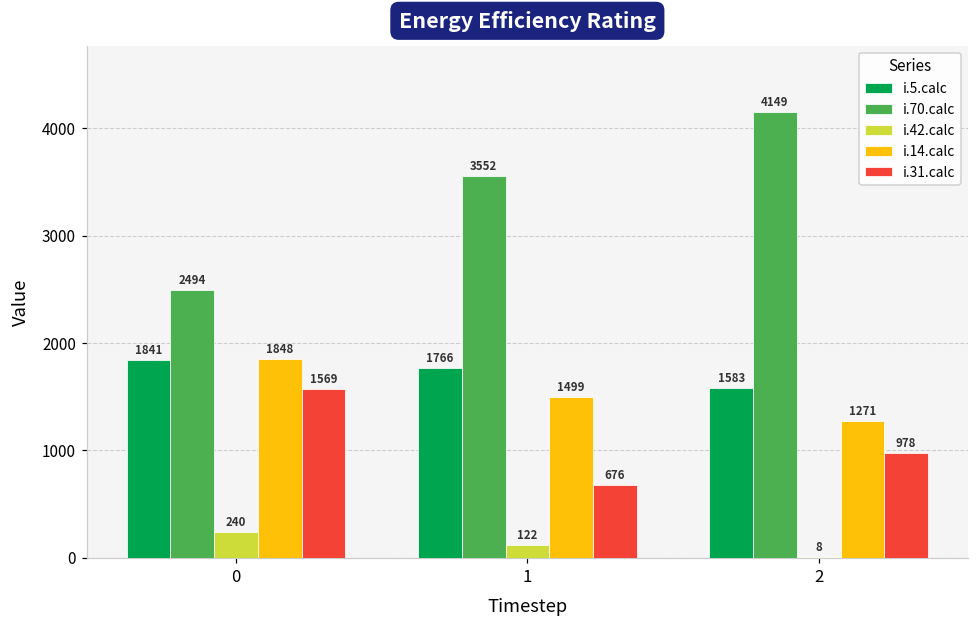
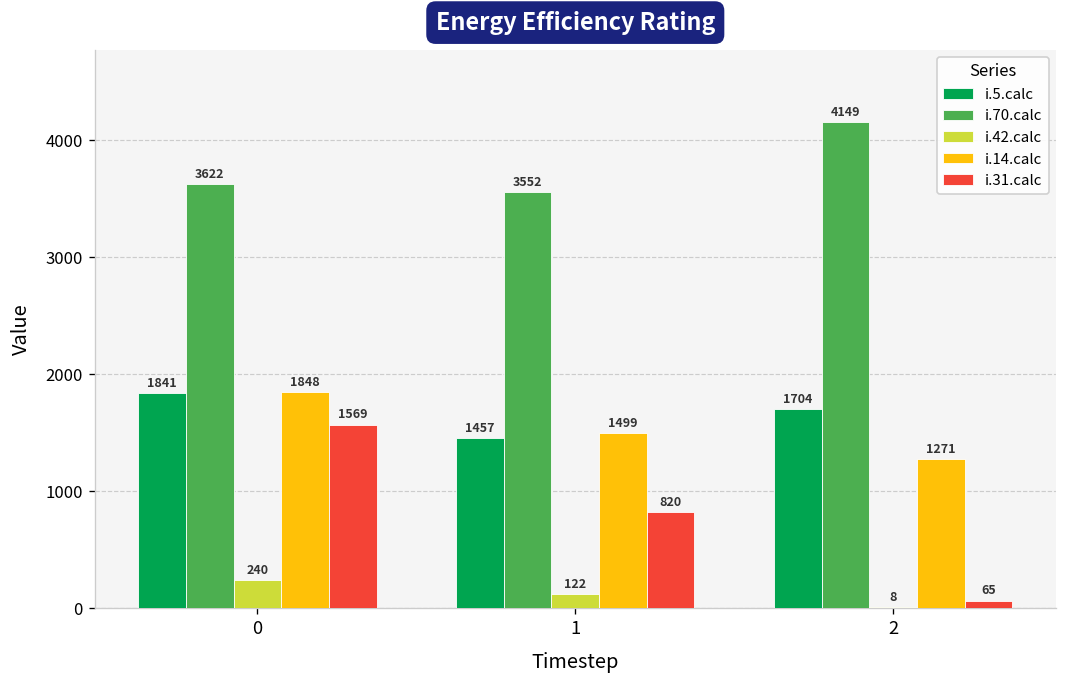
  {
    "i.5.calc": {
      "0": 1841,
-     "1": 1766,
-     "2": 1583
+     "1": 1457,
+     "2": 1704
    },
    "i.70.calc": {
-     "0": 2494,
+     "0": 3622,
      "1": 3552,
      "2": 4149
    },
    "i.42.calc": {
      "0": 240,
      "1": 122,
      "2": 8
    },
    "i.14.calc": {
      "0": 1848,
      "1": 1499,
      "2": 1271
    },
    "i.31.calc": {
      "0": 1569,
-     "1": 676,
-     "2": 978
+     "1": 820,
+     "2": 65
    }
  }
